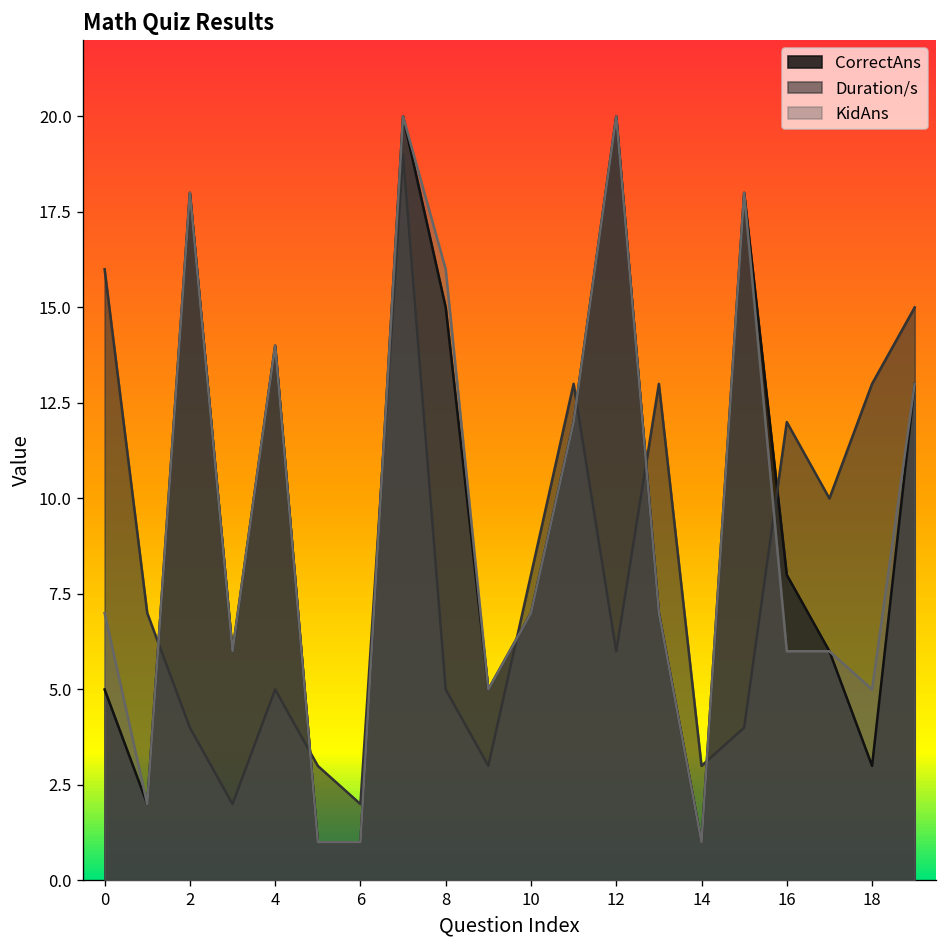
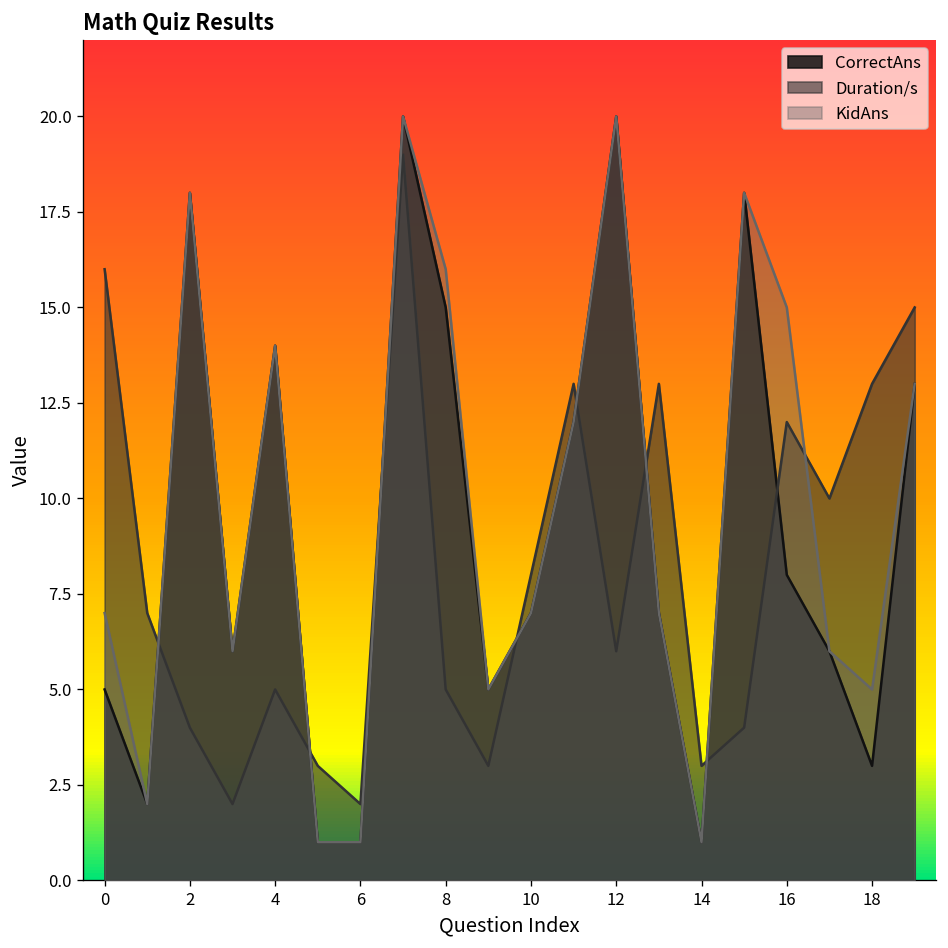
  {
    "KidAns": {
      "0": 7,
      "8": 16,
-     "16": 6,
+     "16": 15,
      "18": 5
    }
  }
